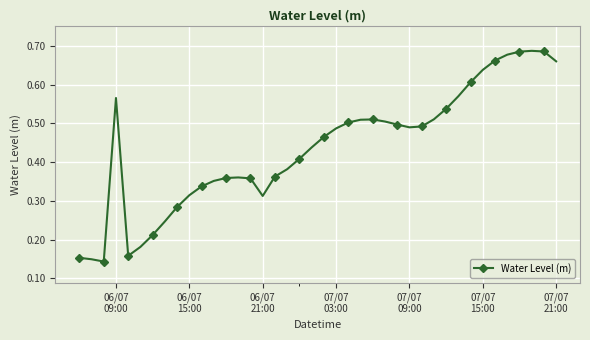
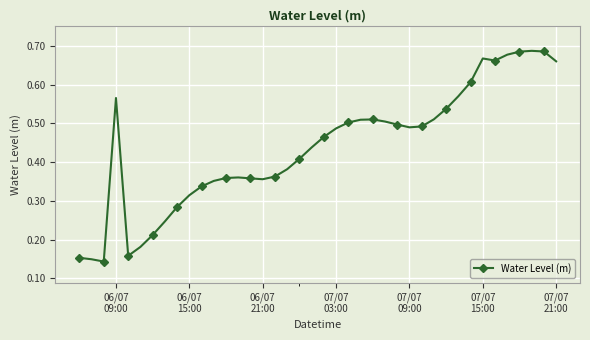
  {
    "06/07 09:00": 0.57,
    "06/07 15:00": 0.31,
-   "06/07 21:00": 0.31,
+   "06/07 21:00": 0.36,
    "07/07 03:00": 0.49,
    "07/07 09:00": 0.49,
-   "07/07 15:00": 0.64,
+   "07/07 15:00": 0.67,
    "07/07 21:00": 0.66
  }
